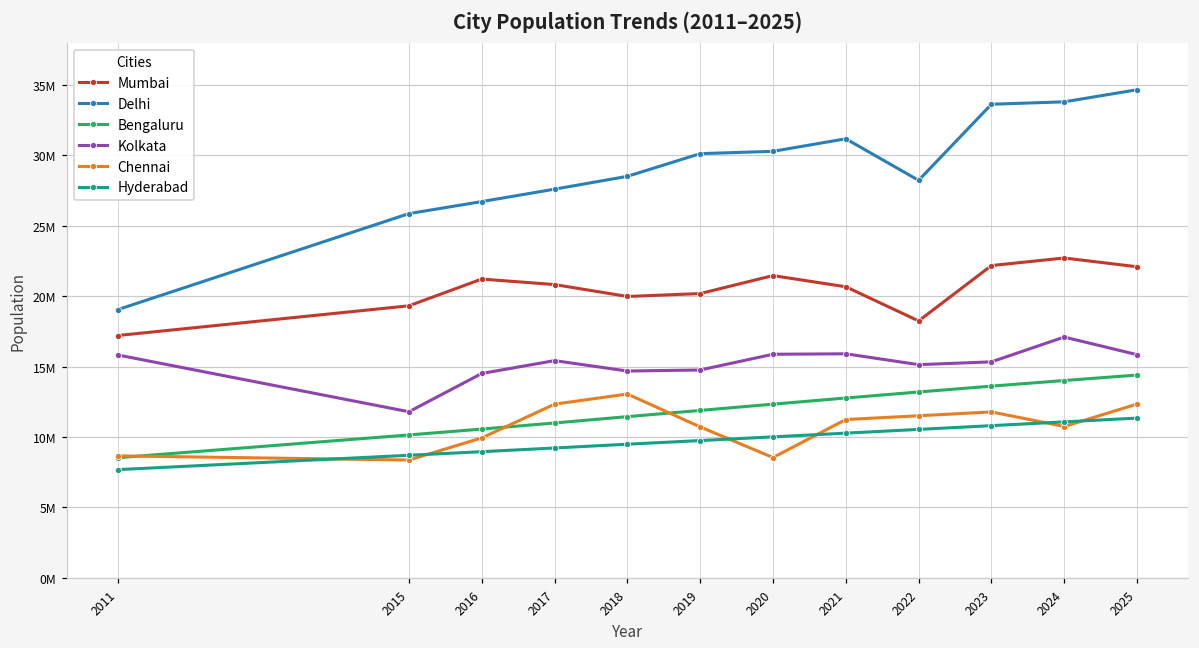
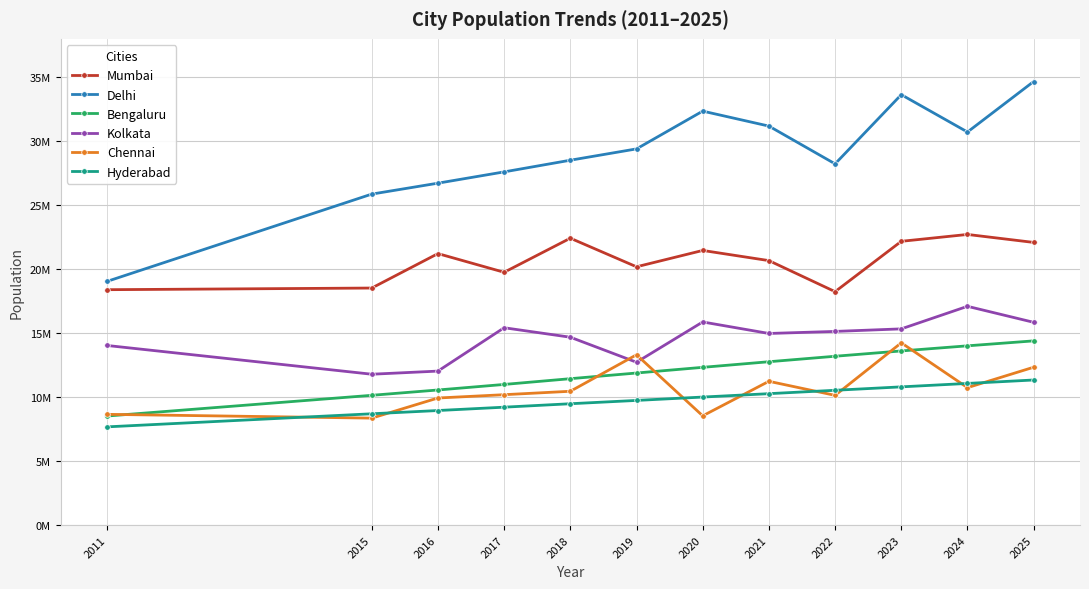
  {
    "Mumbai": {
-     "2011": 17200000,
-     "2015": 19300000,
+     "2011": 18400000,
+     "2015": 18500000,
      "2016": 21200000,
-     "2017": 20800000,
-     "2018": 20000000,
+     "2017": 19800000,
+     "2018": 22400000,
      "2019": 20200000,
      "2020": 21500000,
      "2021": 20700000,
      "2022": 18200000,
      "2023": 22200000,
      "2024": 22700000,
      "2025": 22100000
    },
    "Delhi": {
      "2011": 19000000,
      "2015": 25900000,
      "2016": 26700000,
      "2017": 27600000,
      "2018": 28500000,
-     "2019": 30100000,
-     "2020": 30300000,
+     "2019": 29400000,
+     "2020": 32400000,
      "2021": 31200000,
      "2022": 28200000,
      "2023": 33600000,
-     "2024": 33800000,
+     "2024": 30700000,
      "2025": 34700000
    },
    "Kolkata": {
-     "2011": 15800000,
+     "2011": 14000000,
      "2015": 11800000,
-     "2016": 14500000,
+     "2016": 12000000,
      "2017": 15400000,
      "2018": 14700000,
-     "2019": 14800000,
+     "2019": 12700000,
      "2020": 15900000,
-     "2021": 15900000,
+     "2021": 15000000,
      "2022": 15100000,
      "2023": 15300000,
      "2024": 17100000,
      "2025": 15800000
    },
    "Chennai": {
      "2015": 8400000,
      "2016": 9900000,
-     "2017": 12300000,
-     "2018": 13000000,
-     "2019": 10700000,
+     "2017": 10200000,
+     "2018": 10500000,
+     "2019": 13300000,
      "2020": 8500000,
      "2021": 11200000,
-     "2022": 11500000,
-     "2023": 11800000,
+     "2022": 10100000,
+     "2023": 14200000,
      "2024": 10700000,
      "2025": 12300000
    }
  }
